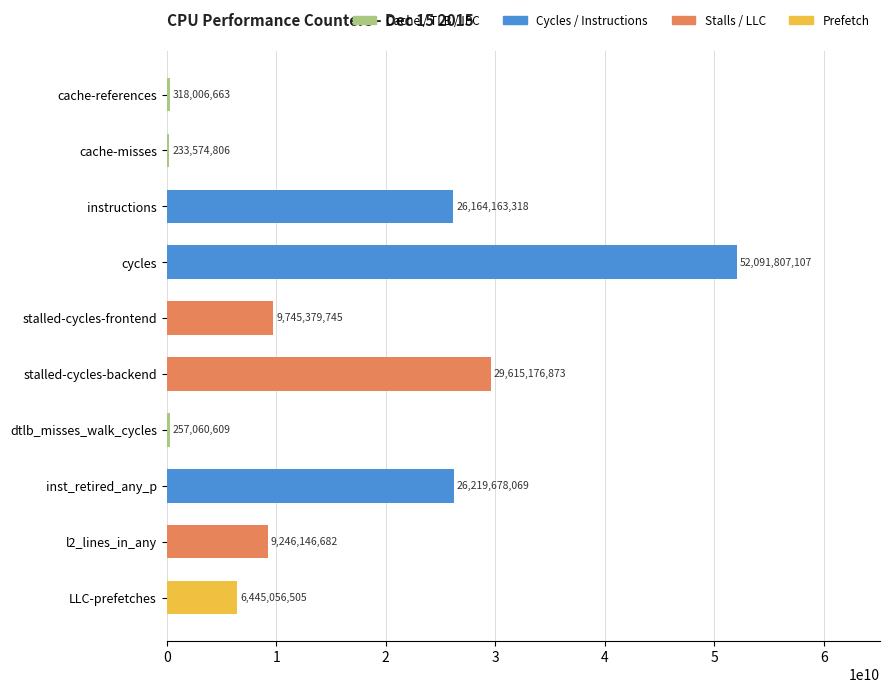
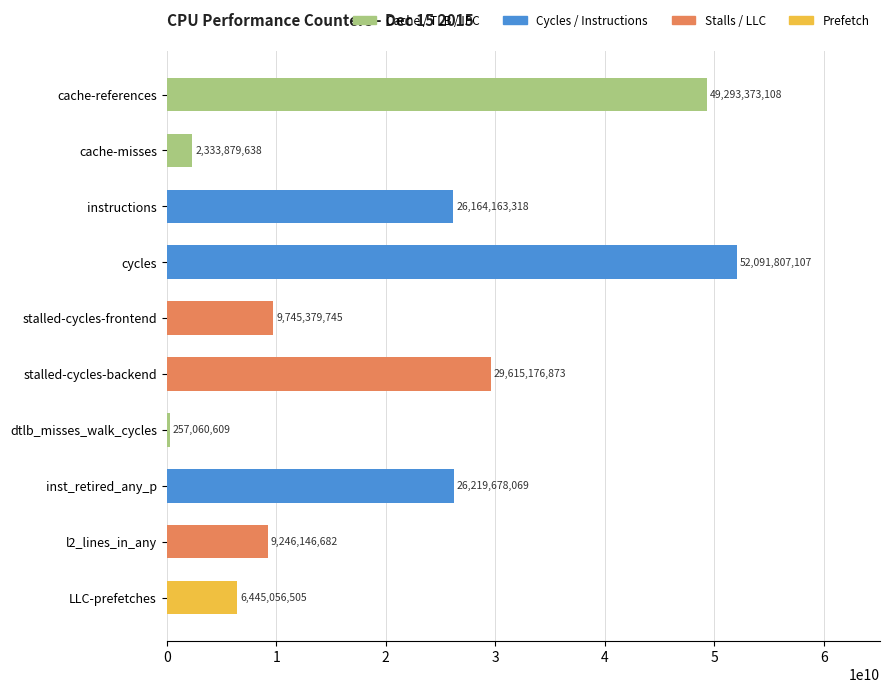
  {
-   "cache-references": "318,006,663",
-   "cache-misses": "233,574,806",
+   "cache-references": "49,293,373,108",
+   "cache-misses": "2,333,879,638",
    "instructions": "26,164,163,318",
    "cycles": "52,091,807,107",
    "stalled-cycles-frontend": "9,745,379,745",
    "stalled-cycles-backend": "29,615,176,873",
    "dtlb_misses_walk_cycles": "257,060,609",
    "inst_retired_any_p": "26,219,678,069",
    "l2_lines_in_any": "9,246,146,682",
    "LLC-prefetches": "6,445,056,505"
  }
